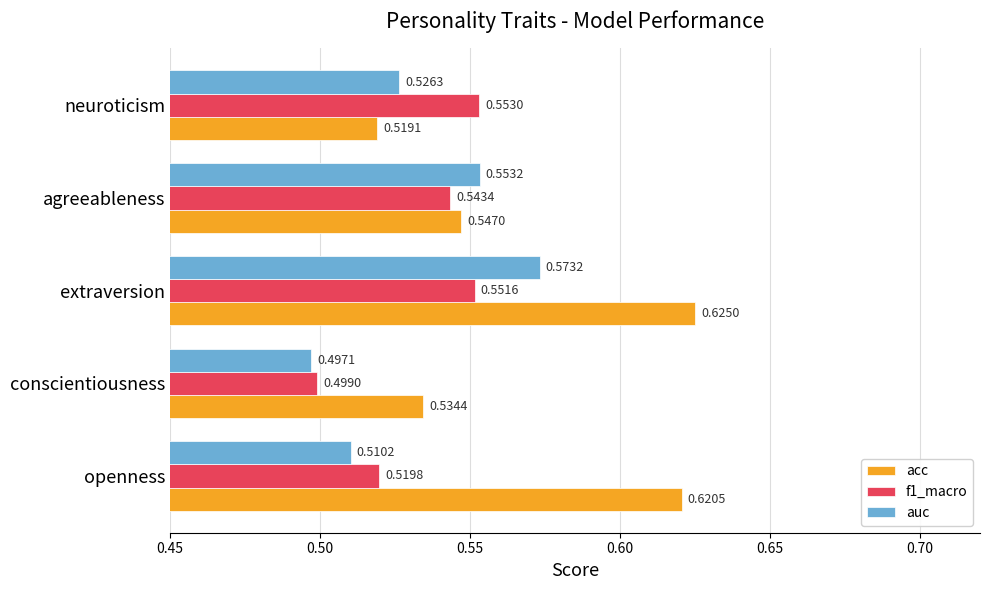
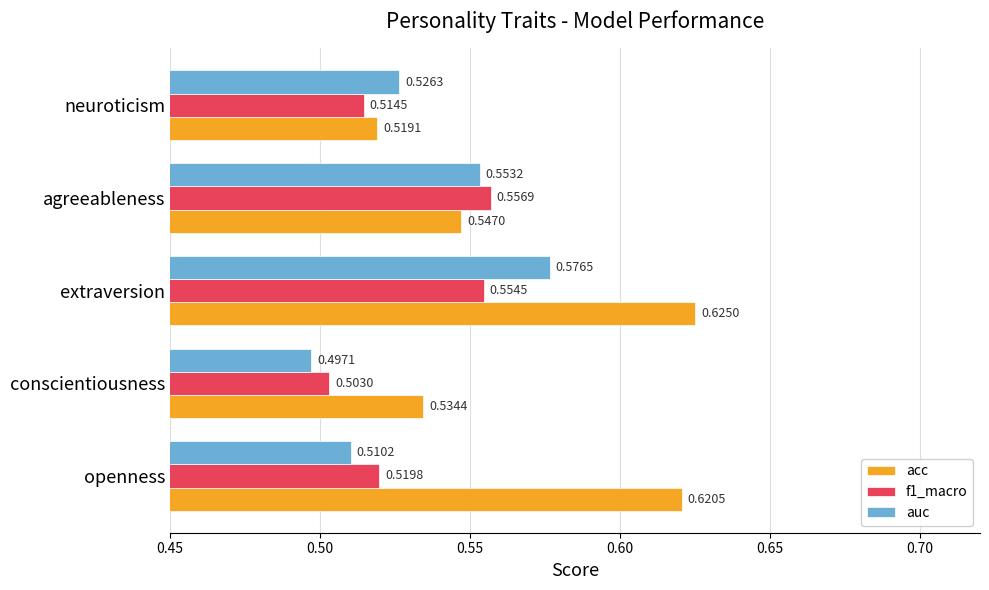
  {
    "acc": {
      "neuroticism": 0.5191,
      "agreeableness": 0.5470,
      "extraversion": 0.6250,
      "conscientiousness": 0.5344,
      "openness": 0.6205
    },
    "f1_macro": {
-     "neuroticism": 0.5530,
-     "agreeableness": 0.5434,
-     "extraversion": 0.5516,
-     "conscientiousness": 0.4990,
+     "neuroticism": 0.5145,
+     "agreeableness": 0.5569,
+     "extraversion": 0.5545,
+     "conscientiousness": 0.5030,
      "openness": 0.5198
    },
    "auc": {
      "neuroticism": 0.5263,
      "agreeableness": 0.5532,
-     "extraversion": 0.5732,
+     "extraversion": 0.5765,
      "conscientiousness": 0.4971,
      "openness": 0.5102
    }
  }
